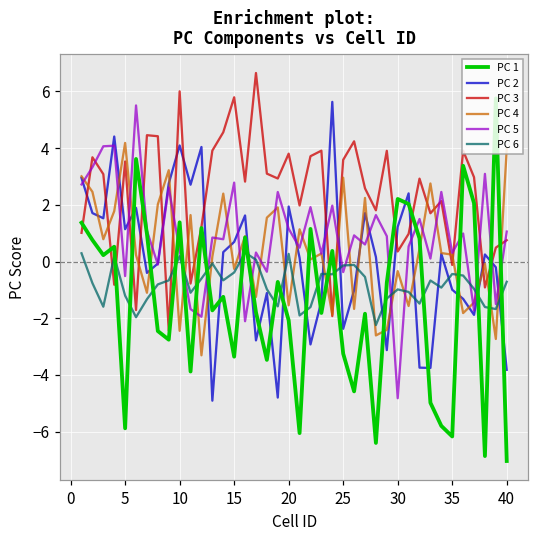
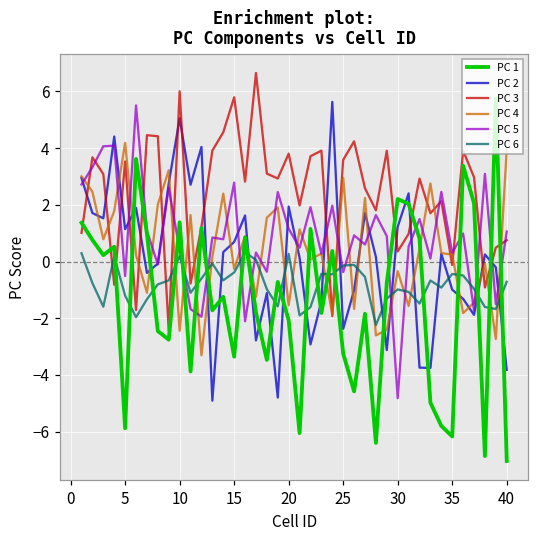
  {
    "PC 1": {
      "5": -5.9,
      "10": 1.4,
      "15": -3.4,
      "20": -2.1,
      "25": -3.2,
      "30": 2.2,
      "35": -6.2,
      "40": -7.0
    },
    "PC 2": {
      "5": 1.1,
-     "10": 4.1,
+     "10": 5.1,
      "15": 0.7,
      "20": 1.9,
      "25": -2.4,
      "30": 1.2,
      "35": -1.0,
      "40": -3.8
    },
    "PC 3": {
      "5": 3.5,
      "10": 6.0,
      "15": 5.8,
      "20": 3.8,
      "25": 3.6,
      "30": 0.4,
      "35": -0.1,
      "40": 0.8
    },
    "PC 4": {
      "5": 4.2,
      "10": -2.4,
      "15": -0.3,
      "20": -1.5,
      "25": 3.0,
      "30": -0.3
    },
    "PC 5": {
      "5": -0.5,
      "10": 0.4,
      "15": 2.8,
      "20": 1.2,
      "25": -0.4,
      "30": -4.8,
      "40": 1.1
    },
    "PC 6": {
      "5": -1.2,
      "10": 0.2,
      "15": -0.4,
      "20": 0.3,
      "25": -0.1,
      "30": -1.0,
      "35": -0.4,
      "40": -0.7
    }
  }
